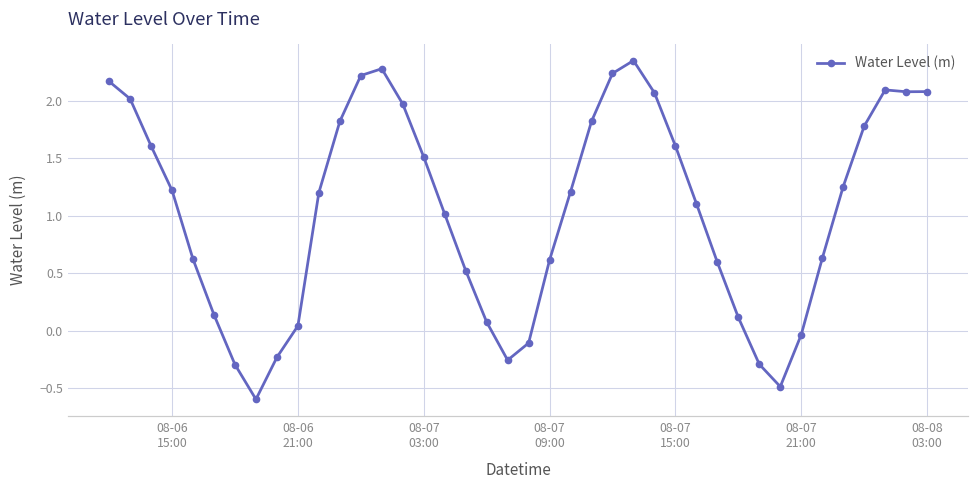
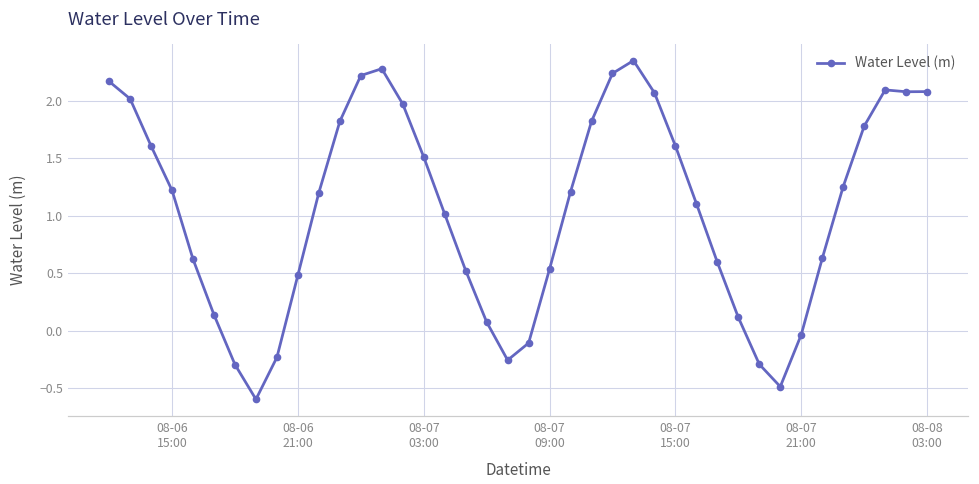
  {
    "08-06 15:00": 1.22,
-   "08-06 21:00": 0.04,
+   "08-06 21:00": 0.48,
    "08-07 03:00": 1.51,
-   "08-07 09:00": 0.61,
+   "08-07 09:00": 0.54,
    "08-07 15:00": 1.61,
    "08-07 21:00": -0.04,
    "08-08 03:00": 2.08
  }
